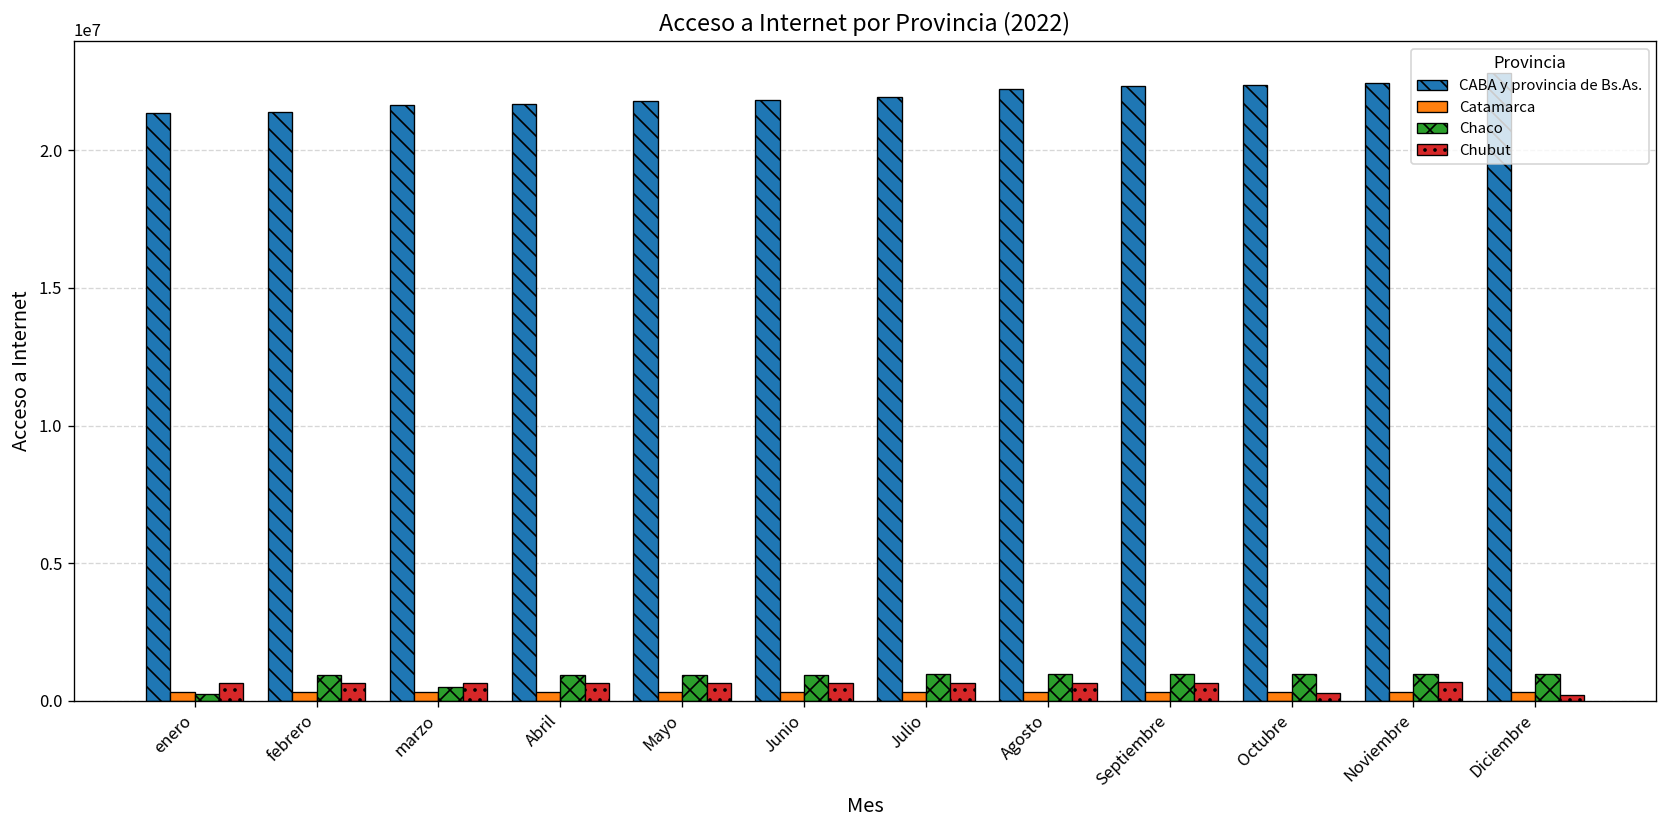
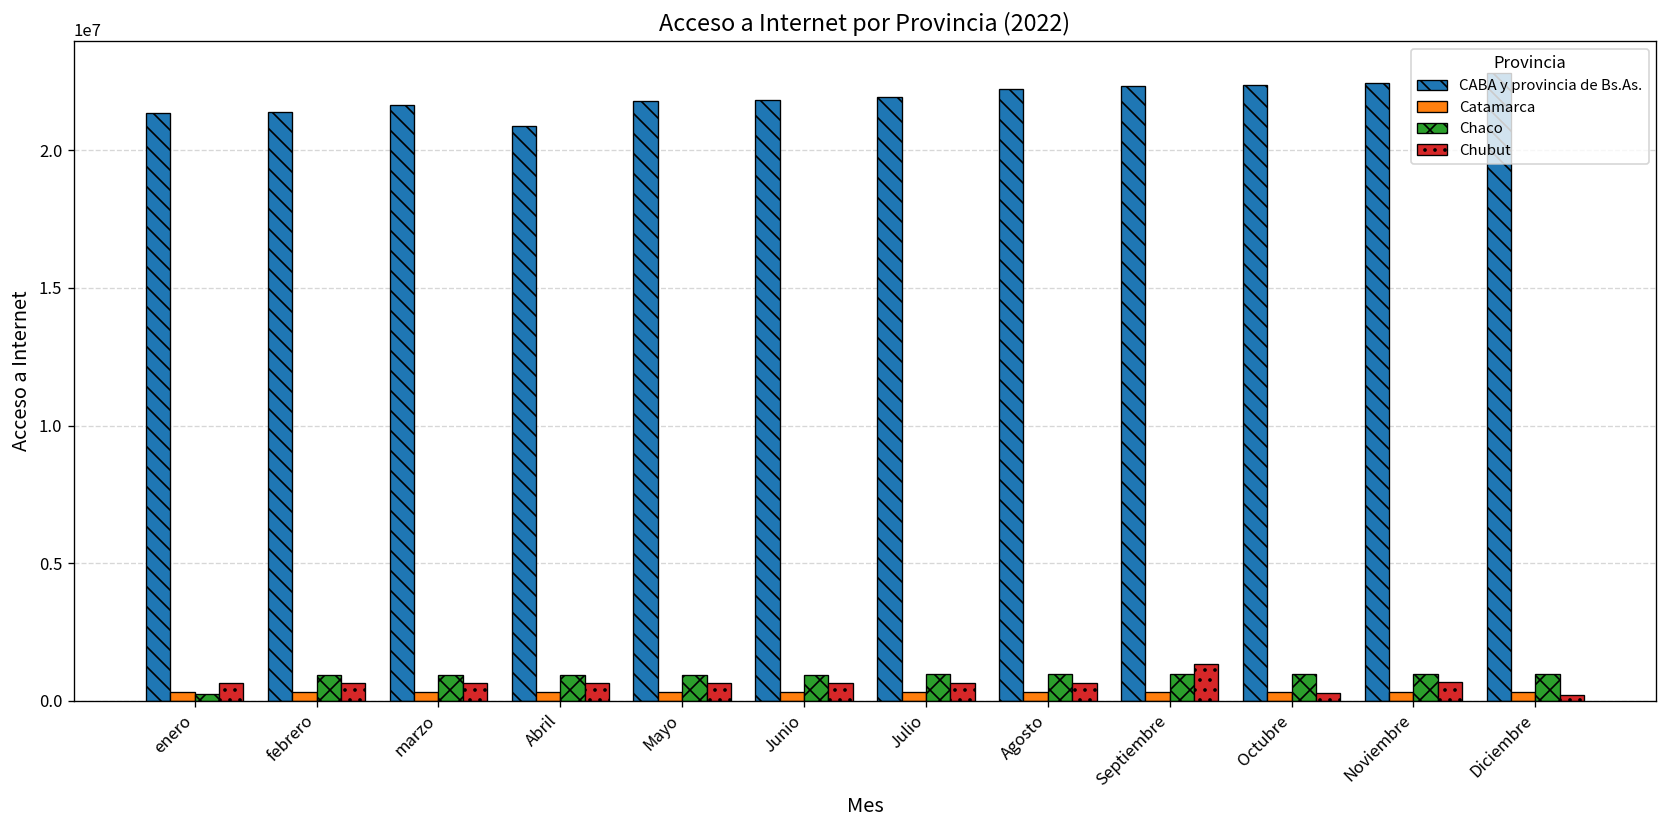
  {
    "CABA y provincia de Bs.As.": {
      "enero": 21400000,
      "febrero": 21400000,
      "marzo": 21600000,
-     "Abril": 21700000,
+     "Abril": 20900000,
      "Mayo": 21800000,
      "Junio": 21800000,
      "Julio": 22000000,
      "Agosto": 22200000,
      "Septiembre": 22300000,
      "Octubre": 22400000,
      "Noviembre": 22400000
    },
    "Catamarca": {
      "enero": 300000,
      "febrero": 300000,
      "marzo": 300000,
      "Abril": 300000,
      "Mayo": 300000,
      "Junio": 300000,
      "Julio": 300000,
      "Agosto": 300000,
      "Septiembre": 300000,
      "Octubre": 300000,
      "Noviembre": 300000,
      "Diciembre": 300000
    },
    "Chaco": {
      "enero": 200000,
      "febrero": 900000,
-     "marzo": 500000,
+     "marzo": 900000,
      "Abril": 900000,
      "Mayo": 900000,
      "Junio": 1000000,
      "Julio": 1000000,
      "Agosto": 1000000,
      "Septiembre": 1000000,
      "Octubre": 1000000,
      "Noviembre": 1000000,
      "Diciembre": 1000000
    },
    "Chubut": {
      "enero": 600000,
      "febrero": 600000,
      "marzo": 600000,
      "Abril": 600000,
      "Mayo": 600000,
      "Junio": 700000,
      "Julio": 700000,
      "Agosto": 700000,
-     "Septiembre": 700000,
+     "Septiembre": 1400000,
      "Octubre": 300000,
      "Noviembre": 700000,
      "Diciembre": 200000
    }
  }
